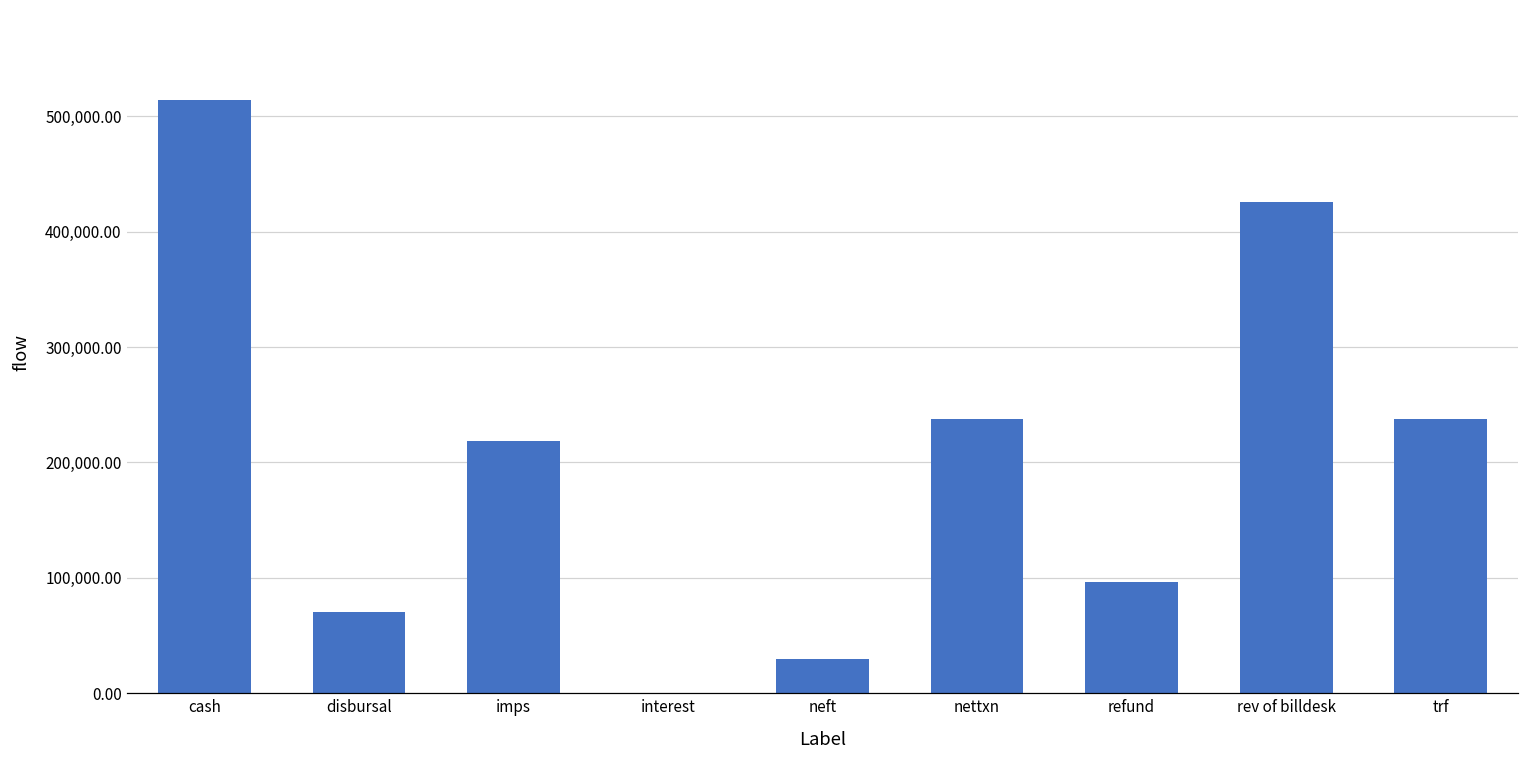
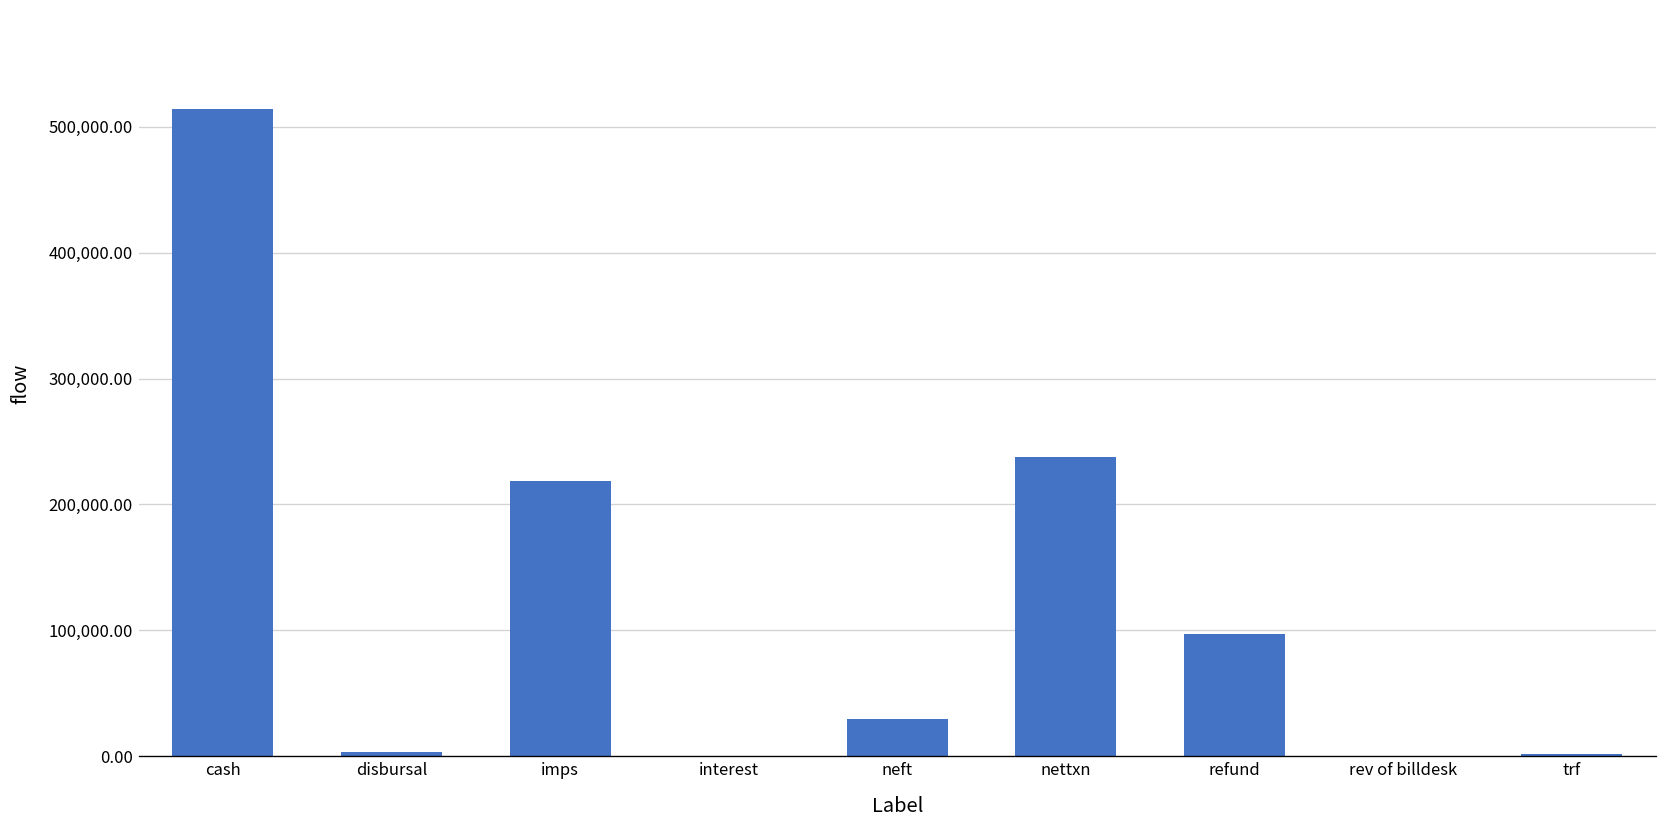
  {
    "cash": "514,000",
-   "disbursal": "71,000",
+   "disbursal": "3,000",
    "imps": "219,000",
    "neft": "30,000",
    "nettxn": "238,000",
    "refund": "97,000",
-   "rev of billdesk": "426,000",
-   "trf": "237,000"
+   "rev of billdesk": "0",
+   "trf": "2,000"
  }
